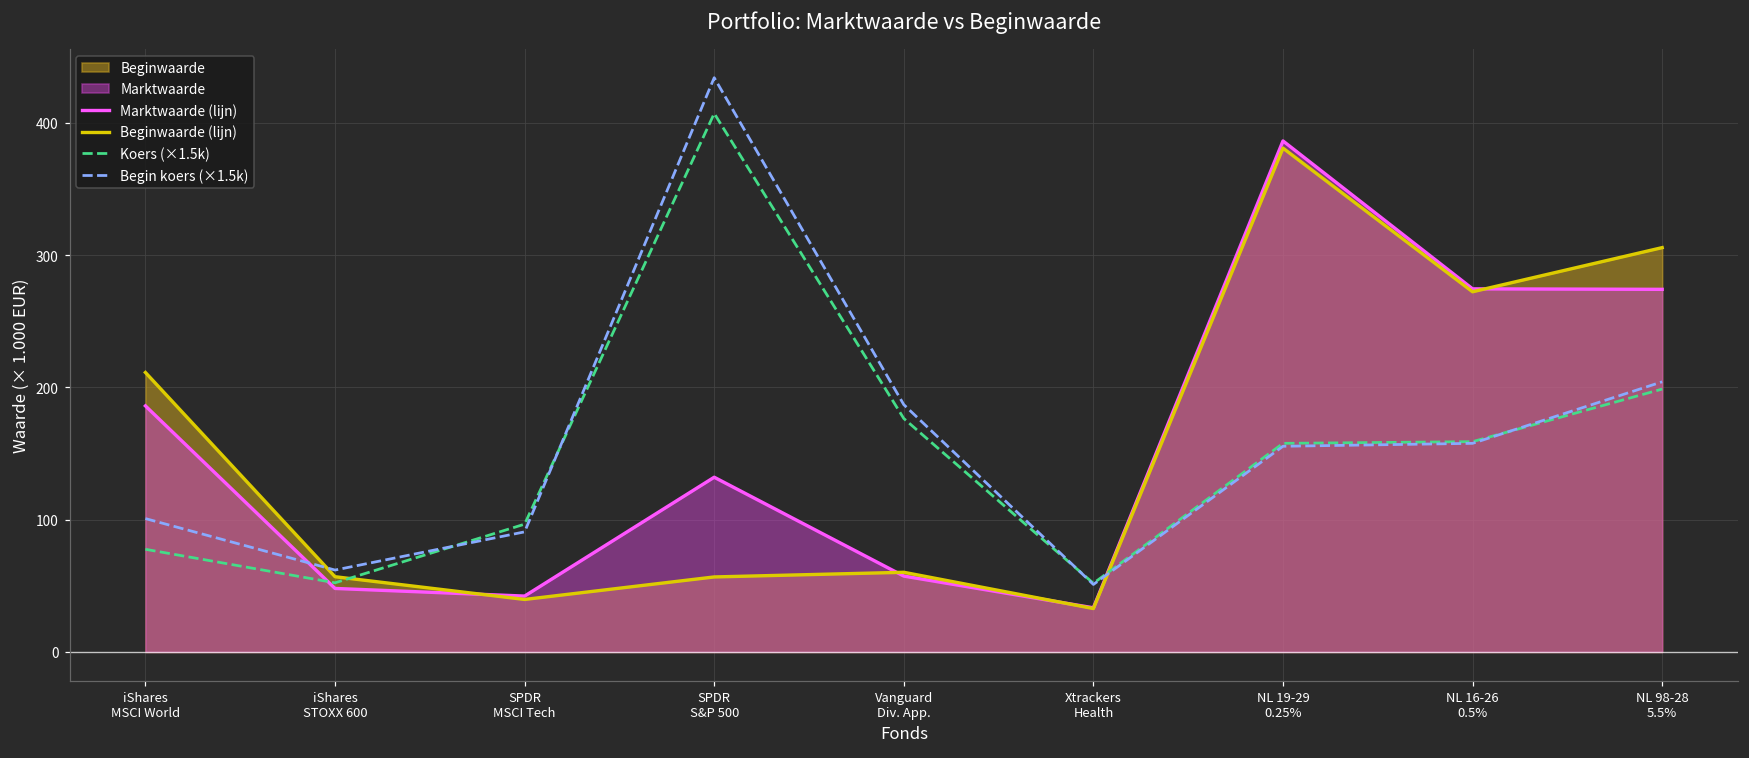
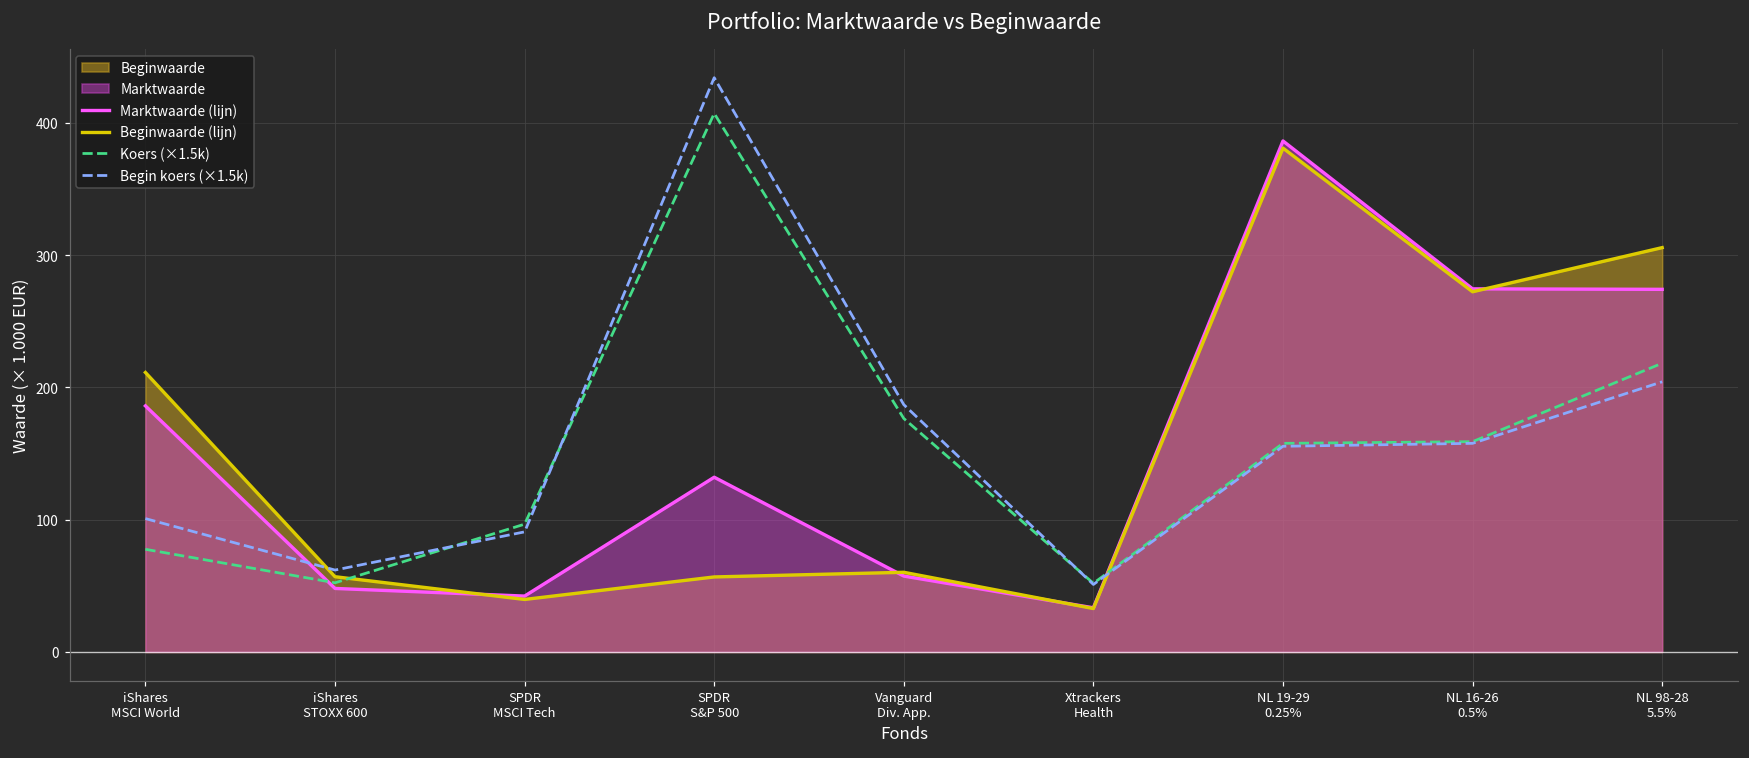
  {
    "Marktwaarde": {
      "iShares MSCI World": 186,
      "iShares STOXX 600": 48,
      "SPDR MSCI Tech": 42,
      "SPDR S&P 500": 132,
      "Vanguard Div. App.": 57,
      "NL 19-29 0.25%": 386,
      "NL 16-26 0.5%": 275,
      "NL 98-28 5.5%": 274
    },
    "Beginwaarde": {
      "iShares MSCI World": 211,
      "iShares STOXX 600": 57,
      "SPDR MSCI Tech": 40,
      "SPDR S&P 500": 57,
      "Vanguard Div. App.": 60,
      "NL 19-29 0.25%": 381,
      "NL 16-26 0.5%": 272,
      "NL 98-28 5.5%": 306
    },
    "Koers (×1.5k)": {
      "iShares MSCI World": 78,
      "iShares STOXX 600": 52,
      "SPDR MSCI Tech": 97,
      "SPDR S&P 500": 407,
      "Vanguard Div. App.": 177,
      "NL 19-29 0.25%": 158,
-     "NL 98-28 5.5%": 199
+     "NL 98-28 5.5%": 218
    },
    "Begin koers (×1.5k)": {
      "iShares MSCI World": 101,
      "iShares STOXX 600": 62,
      "SPDR MSCI Tech": 91,
      "SPDR S&P 500": 434,
      "Vanguard Div. App.": 187,
      "NL 19-29 0.25%": 156,
      "NL 98-28 5.5%": 204
    }
  }
